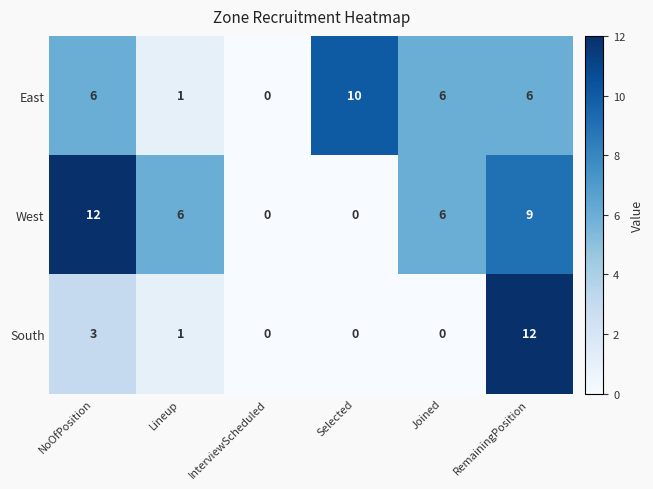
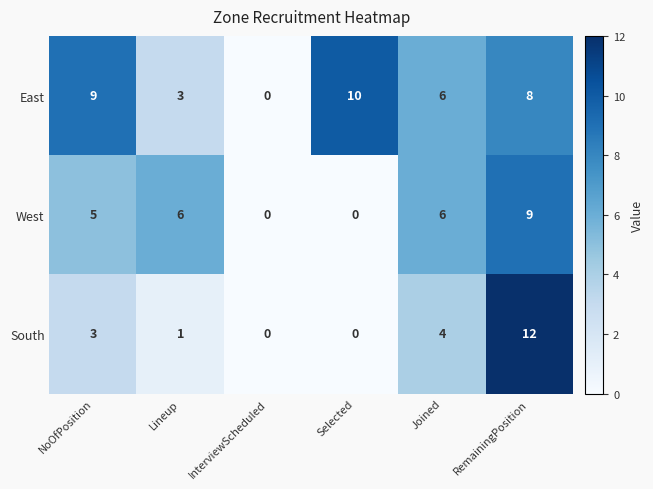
  {
    "East": {
-     "NoOfPosition": 6,
-     "Lineup": 1,
+     "NoOfPosition": 9,
+     "Lineup": 3,
      "InterviewScheduled": 0,
      "Selected": 10,
      "Joined": 6,
-     "RemainingPosition": 6
+     "RemainingPosition": 8
    },
    "West": {
-     "NoOfPosition": 12,
+     "NoOfPosition": 5,
      "Lineup": 6,
      "InterviewScheduled": 0,
      "Selected": 0,
      "Joined": 6,
      "RemainingPosition": 9
    },
    "South": {
      "NoOfPosition": 3,
      "Lineup": 1,
      "InterviewScheduled": 0,
      "Selected": 0,
-     "Joined": 0,
+     "Joined": 4,
      "RemainingPosition": 12
    }
  }
